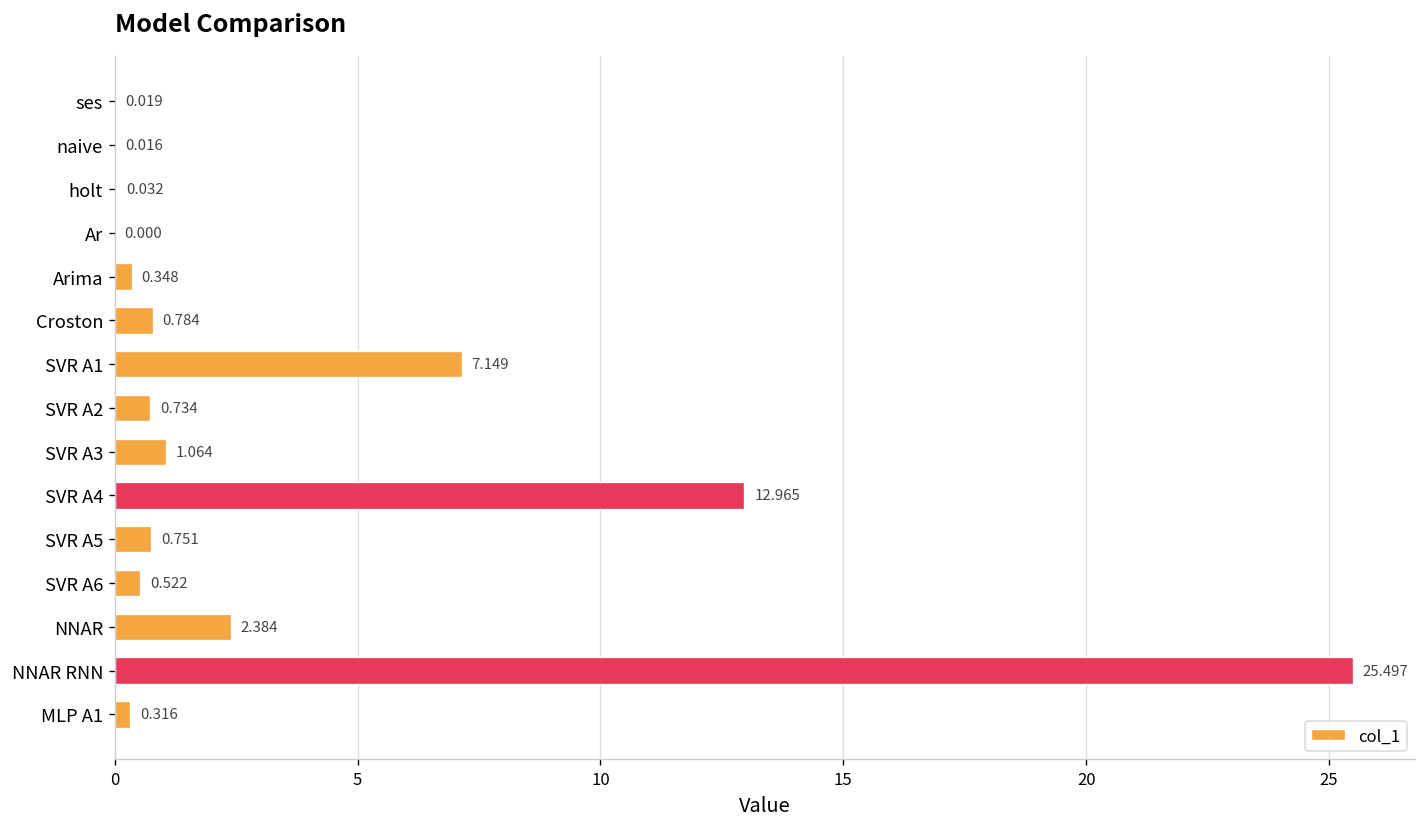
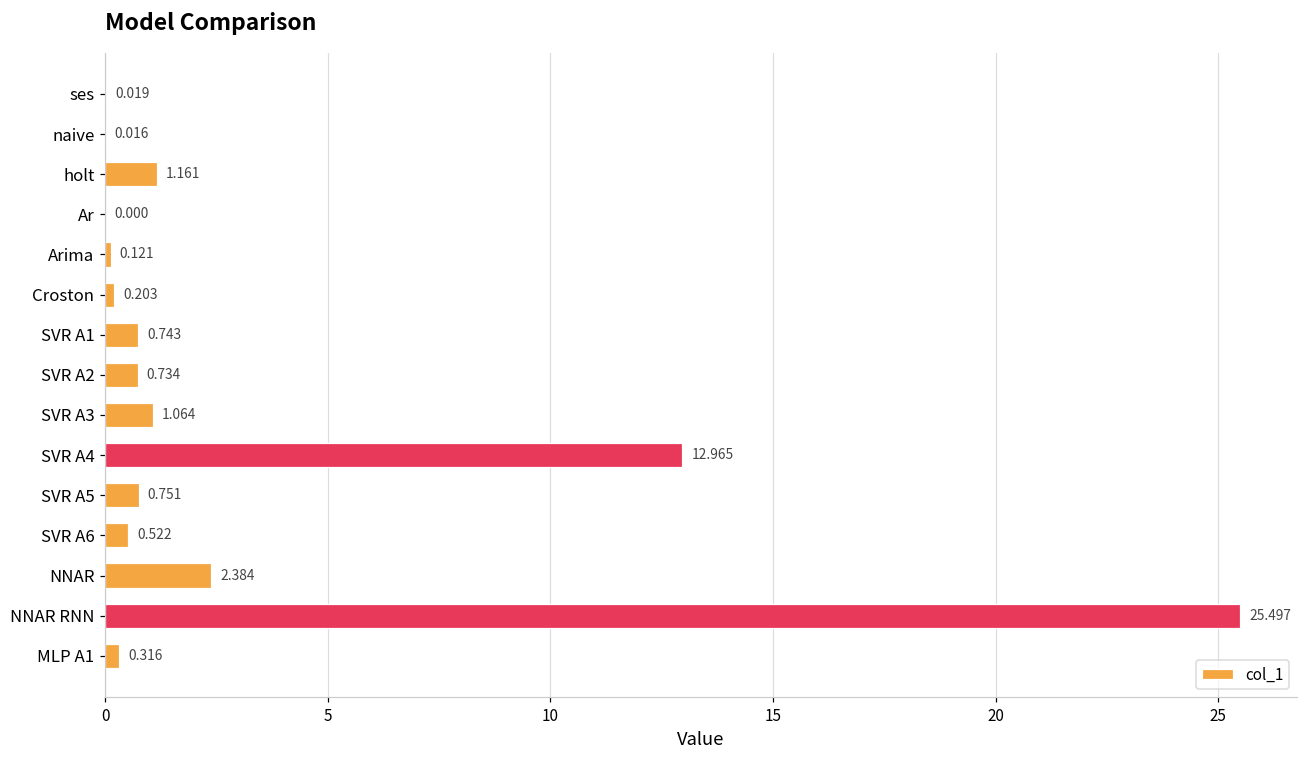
  {
    "ses": 0.019,
    "naive": 0.016,
-   "holt": 0.032,
+   "holt": 1.161,
    "Ar": 0.000,
-   "Arima": 0.348,
-   "Croston": 0.784,
-   "SVR A1": 7.149,
+   "Arima": 0.121,
+   "Croston": 0.203,
+   "SVR A1": 0.743,
    "SVR A2": 0.734,
    "SVR A3": 1.064,
    "SVR A4": 12.965,
    "SVR A5": 0.751,
    "SVR A6": 0.522,
    "NNAR": 2.384,
    "NNAR RNN": 25.497,
    "MLP A1": 0.316
  }
